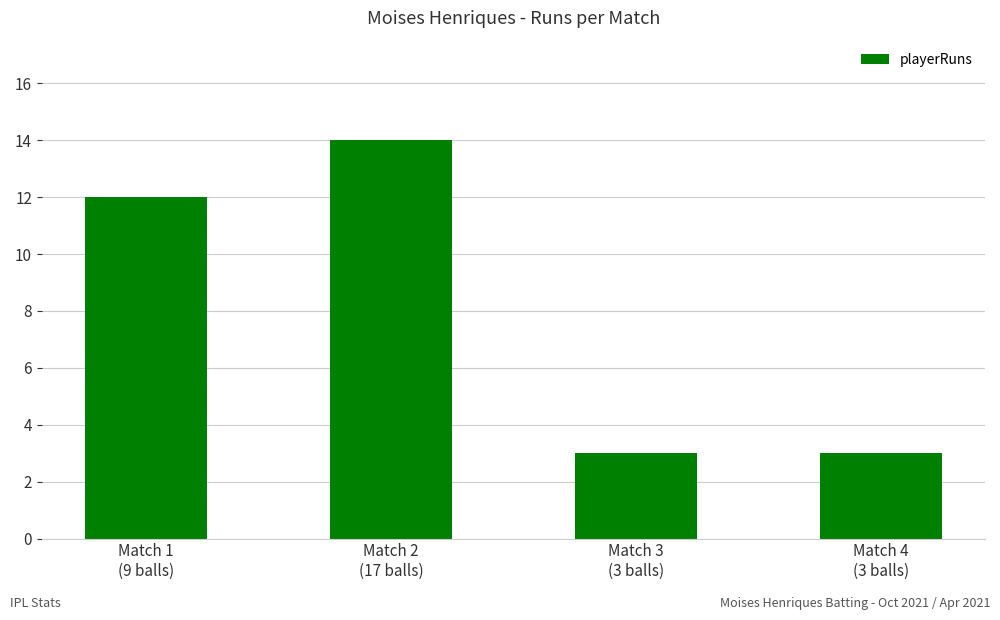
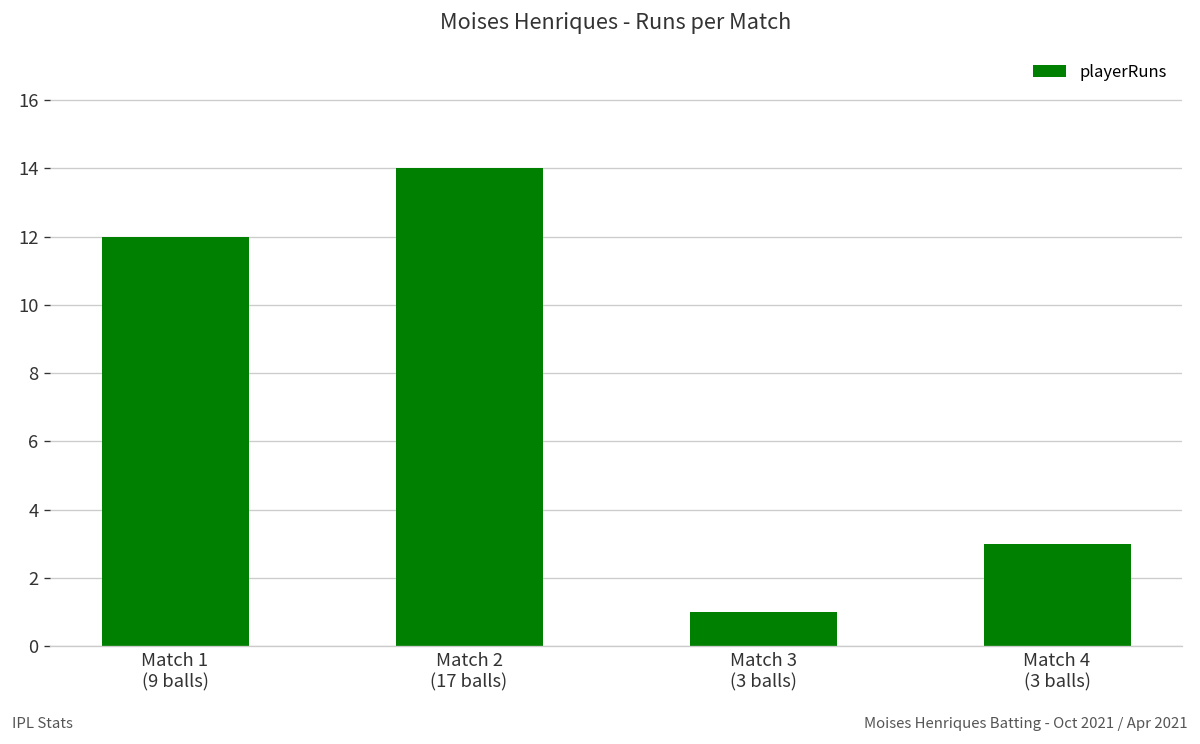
  {
    "Match 1 (9 balls)": 12,
    "Match 2 (17 balls)": 14,
-   "Match 3 (3 balls)": 3,
+   "Match 3 (3 balls)": 1,
    "Match 4 (3 balls)": 3
  }
